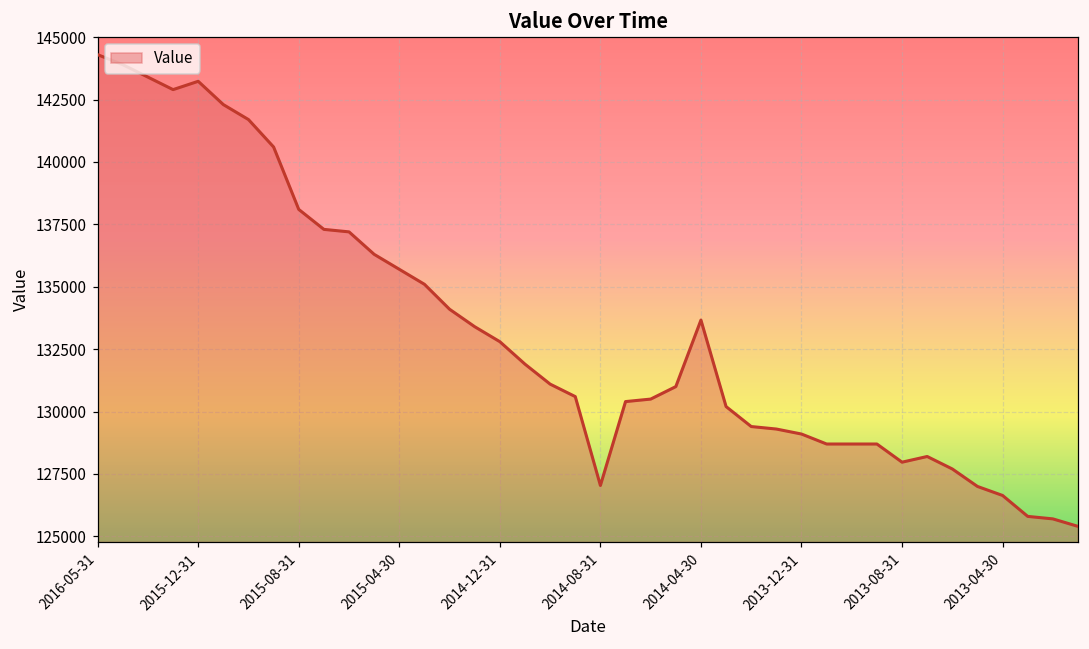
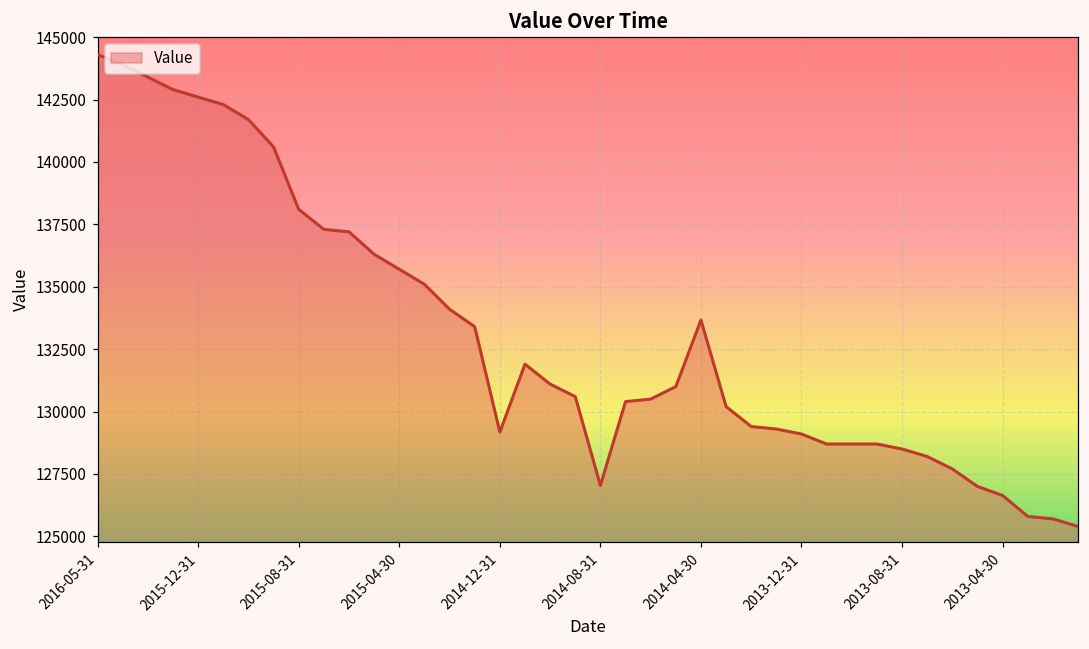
  {
    "2016-05-31": 144300,
-   "2015-12-31": 143200,
+   "2015-12-31": 142600,
    "2015-08-31": 138100,
    "2015-04-30": 135700,
-   "2014-12-31": 132800,
+   "2014-12-31": 129200,
    "2014-08-31": 127000,
    "2014-04-30": 133700,
    "2013-12-31": 129100,
-   "2013-08-31": 128000,
+   "2013-08-31": 128500,
    "2013-04-30": 126600
  }
